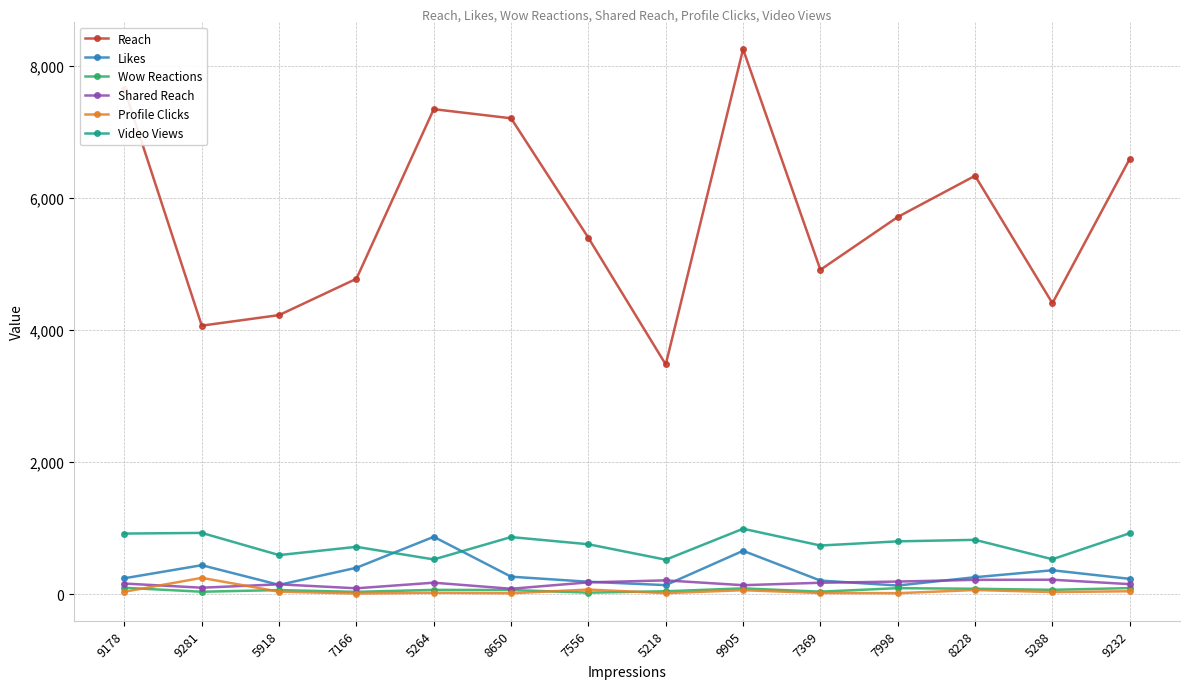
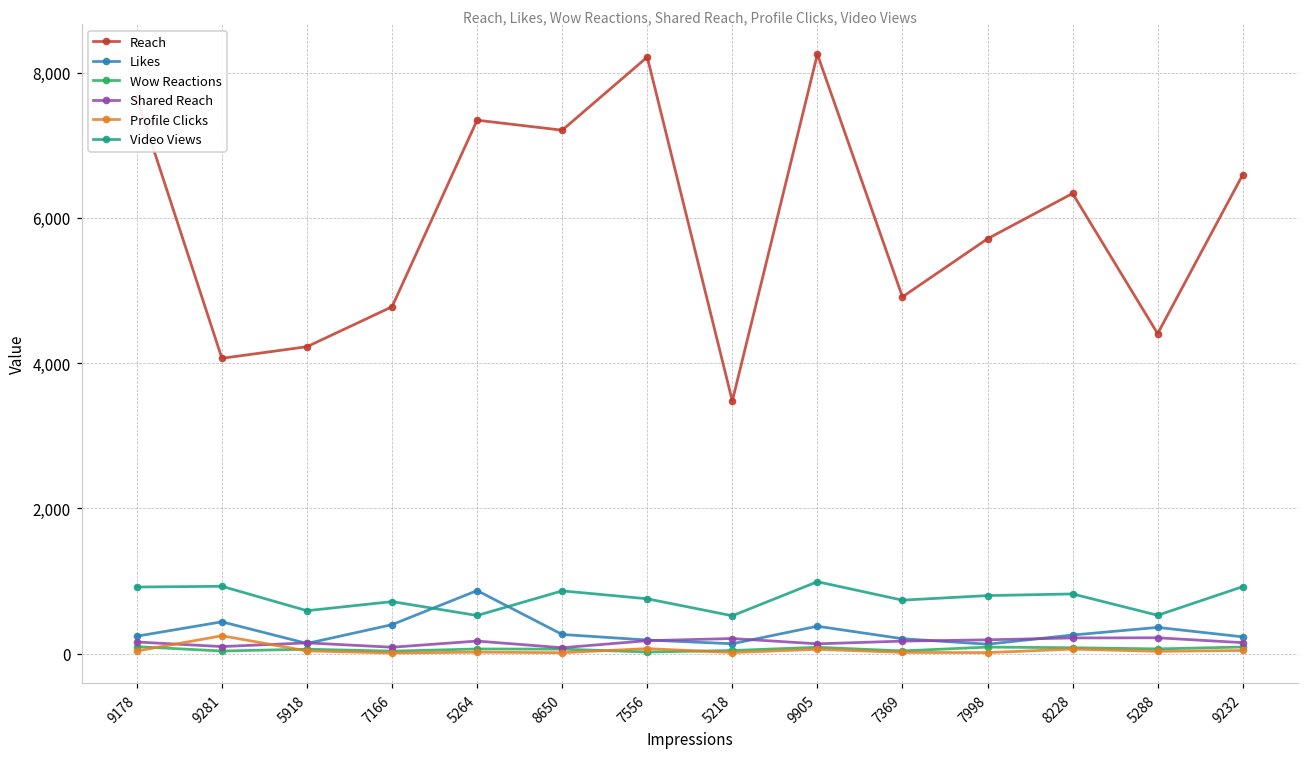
  {
    "Reach": {
      "9281": "4,100",
      "5918": "4,200",
      "7166": "4,800",
      "5264": "7,300",
      "8650": "7,200",
-     "7556": "5,400",
+     "7556": "8,200",
      "5218": "3,500",
      "9905": "8,300",
      "7369": "4,900",
      "7998": "5,700",
      "8228": "6,300",
      "5288": "4,400",
      "9232": "6,600"
    },
    "Likes": {
      "9178": "200",
      "9281": "400",
      "7166": "400",
      "5264": "900",
      "8650": "300",
      "5218": "100",
-     "9905": "700",
+     "9905": "400",
      "7998": "100",
      "8228": "300",
      "5288": "400",
      "9232": "200"
    },
    "Shared Reach": {
      "9178": "200",
      "9281": "100",
      "7166": "100",
      "5264": "200",
      "5218": "200",
      "9905": "100",
      "7998": "200",
      "8228": "200",
      "5288": "200",
      "9232": "200"
    },
    "Profile Clicks": {
      "9178": "0",
      "9281": "200",
      "5264": "0",
      "8650": "0",
      "7556": "100",
      "7998": "0",
      "9232": "0"
    }
  }
